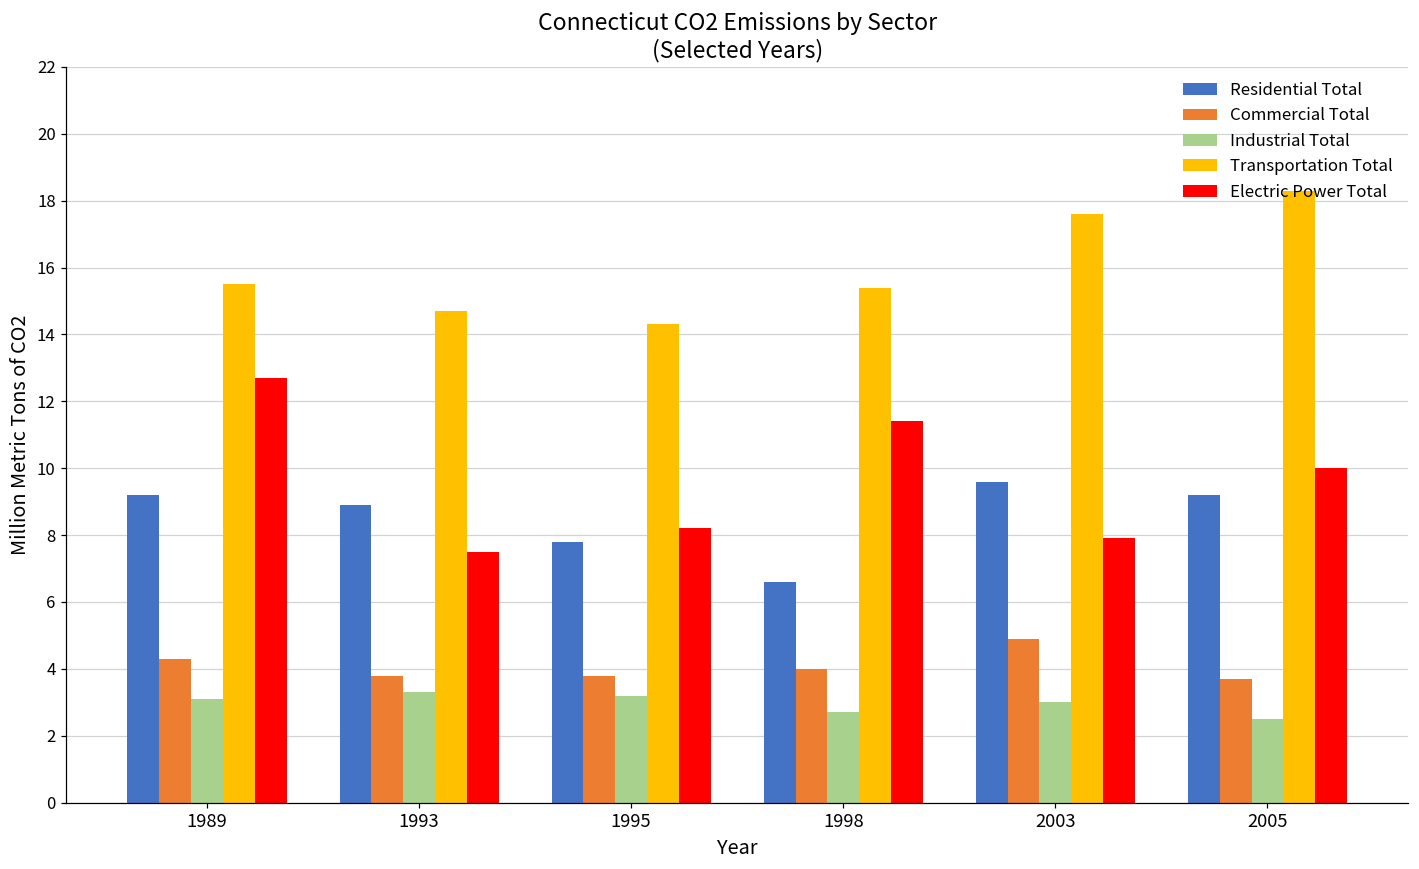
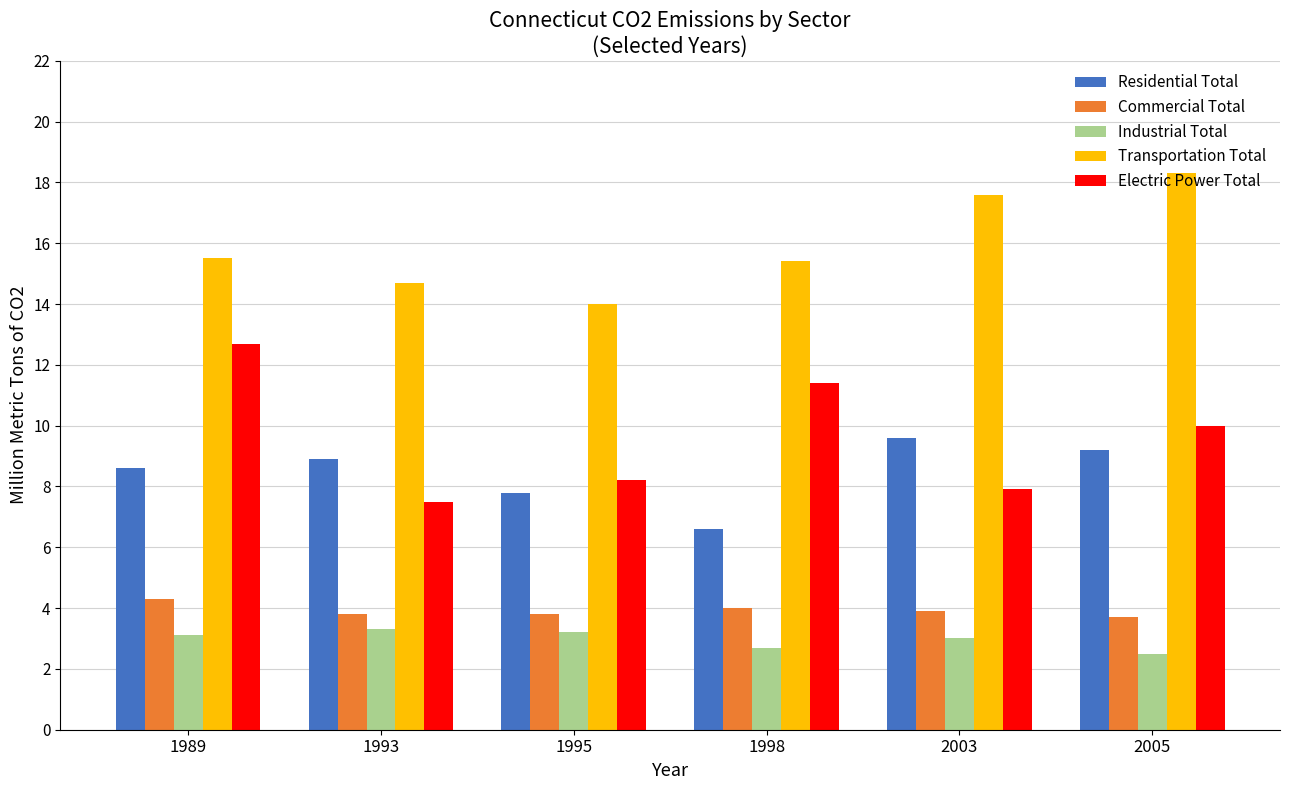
  {
    "Residential Total": {
-     "1989": 9.2,
+     "1989": 8.6,
      "1993": 8.9,
      "1995": 7.8,
      "1998": 6.6,
      "2003": 9.6,
      "2005": 9.2
    },
    "Commercial Total": {
      "1989": 4.3,
      "1993": 3.8,
      "1995": 3.8,
      "1998": 4.0,
-     "2003": 4.9,
+     "2003": 3.9,
      "2005": 3.7
    },
    "Industrial Total": {
      "1989": 3.1,
      "1993": 3.3,
      "1995": 3.2,
      "1998": 2.7,
      "2003": 3.0,
      "2005": 2.5
    },
    "Transportation Total": {
      "1989": 15.5,
      "1993": 14.7,
-     "1995": 14.3,
+     "1995": 14.0,
      "1998": 15.4,
      "2003": 17.6,
      "2005": 18.3
    },
    "Electric Power Total": {
      "1989": 12.7,
      "1993": 7.5,
      "1995": 8.2,
      "1998": 11.4,
      "2003": 7.9,
      "2005": 10.0
    }
  }
